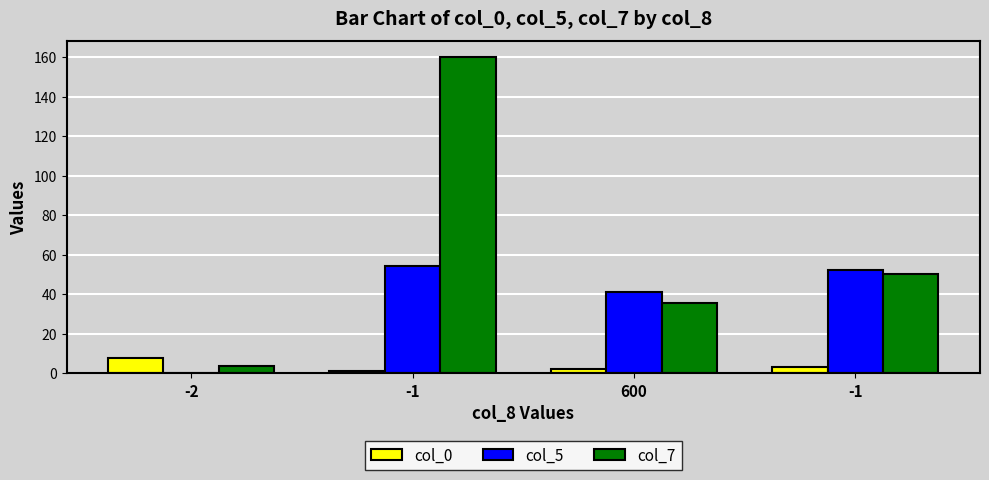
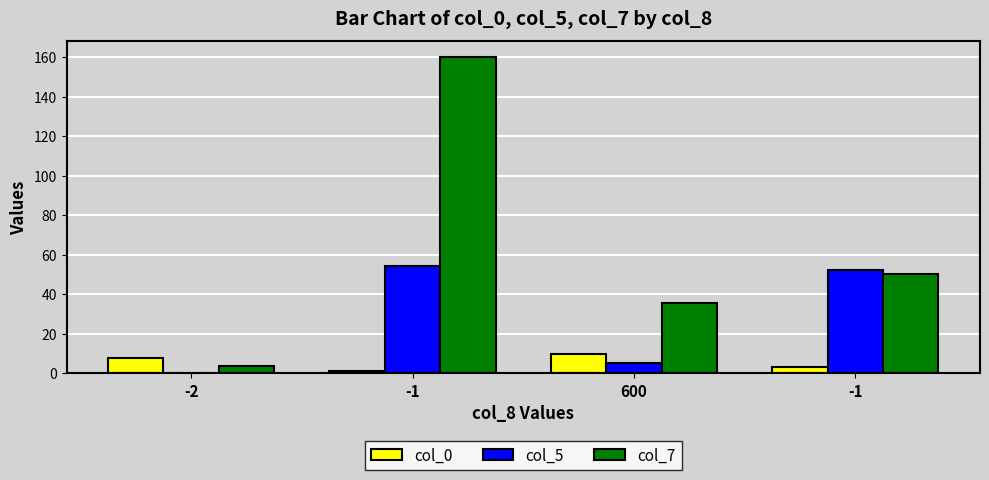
  {
    "col_0": {
      "-2": 8,
-     "600": 2
+     "600": 10
    },
    "col_5": {
-     "600": 41
+     "600": 5
    },
    "col_7": {
      "-2": 4,
      "600": 36
    }
  }
